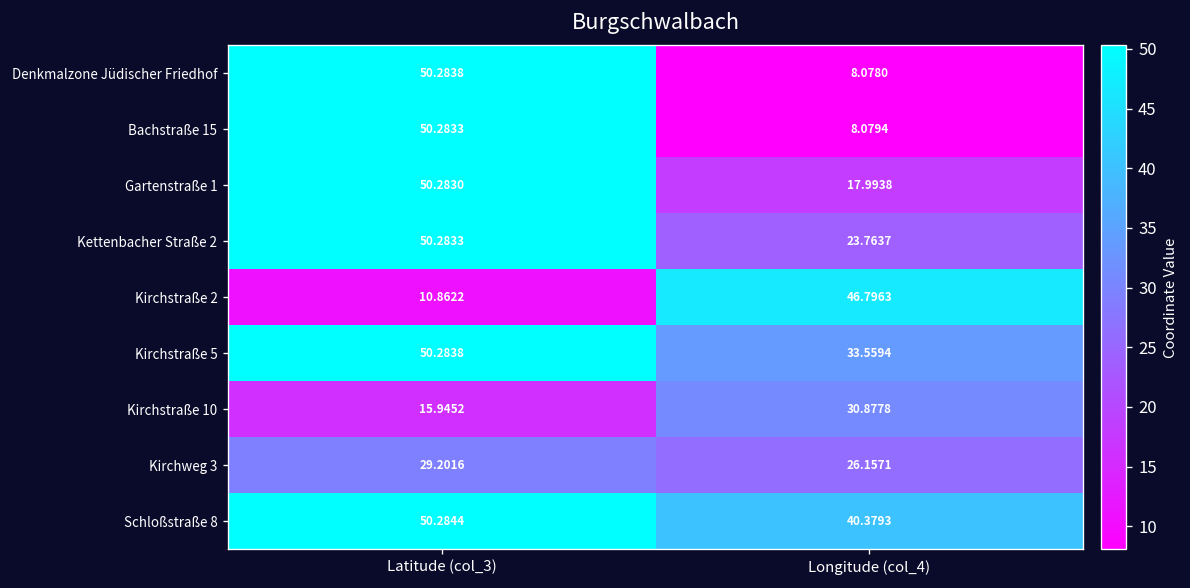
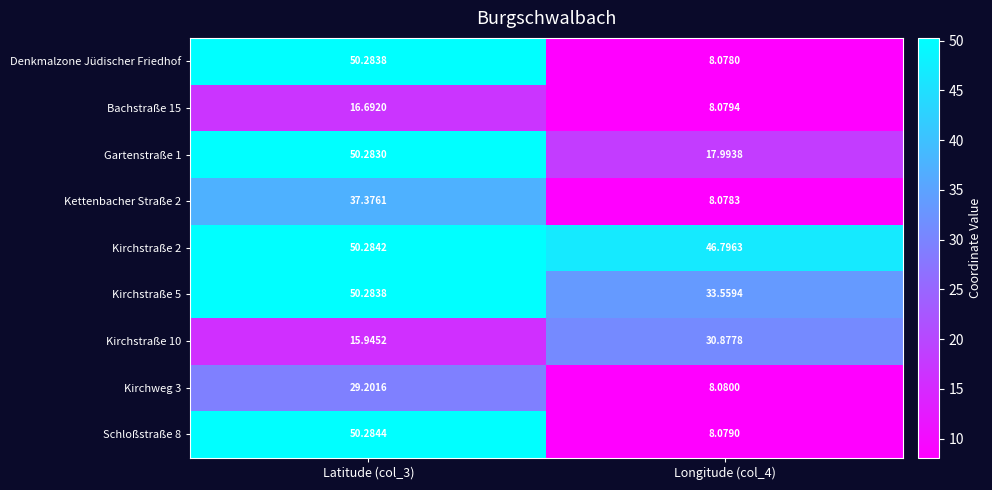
  {
    "Denkmalzone Jüdischer Friedhof": {
      "Latitude (col_3)": 50.2838,
      "Longitude (col_4)": 8.0780
    },
    "Bachstraße 15": {
-     "Latitude (col_3)": 50.2833,
+     "Latitude (col_3)": 16.6920,
      "Longitude (col_4)": 8.0794
    },
    "Gartenstraße 1": {
      "Latitude (col_3)": 50.2830,
      "Longitude (col_4)": 17.9938
    },
    "Kettenbacher Straße 2": {
-     "Latitude (col_3)": 50.2833,
-     "Longitude (col_4)": 23.7637
+     "Latitude (col_3)": 37.3761,
+     "Longitude (col_4)": 8.0783
    },
    "Kirchstraße 2": {
-     "Latitude (col_3)": 10.8622,
+     "Latitude (col_3)": 50.2842,
      "Longitude (col_4)": 46.7963
    },
    "Kirchstraße 5": {
      "Latitude (col_3)": 50.2838,
      "Longitude (col_4)": 33.5594
    },
    "Kirchstraße 10": {
      "Latitude (col_3)": 15.9452,
      "Longitude (col_4)": 30.8778
    },
    "Kirchweg 3": {
      "Latitude (col_3)": 29.2016,
-     "Longitude (col_4)": 26.1571
+     "Longitude (col_4)": 8.0800
    },
    "Schloßstraße 8": {
      "Latitude (col_3)": 50.2844,
-     "Longitude (col_4)": 40.3793
+     "Longitude (col_4)": 8.0790
    }
  }
